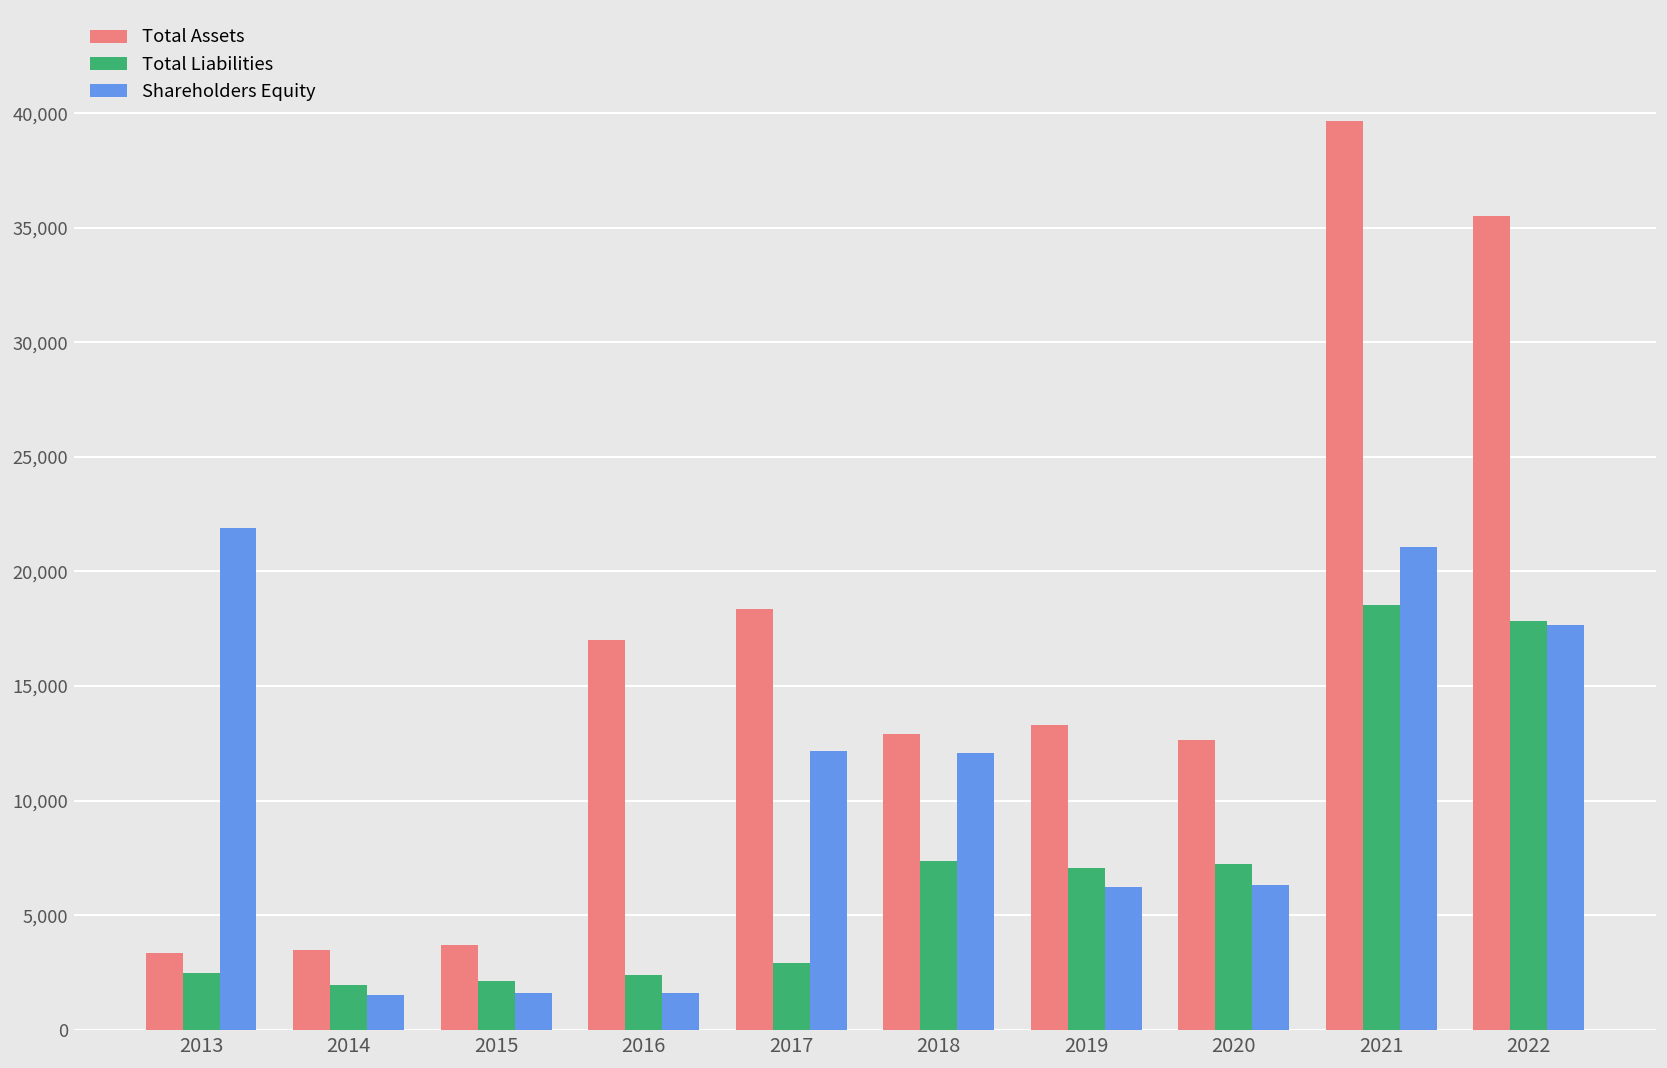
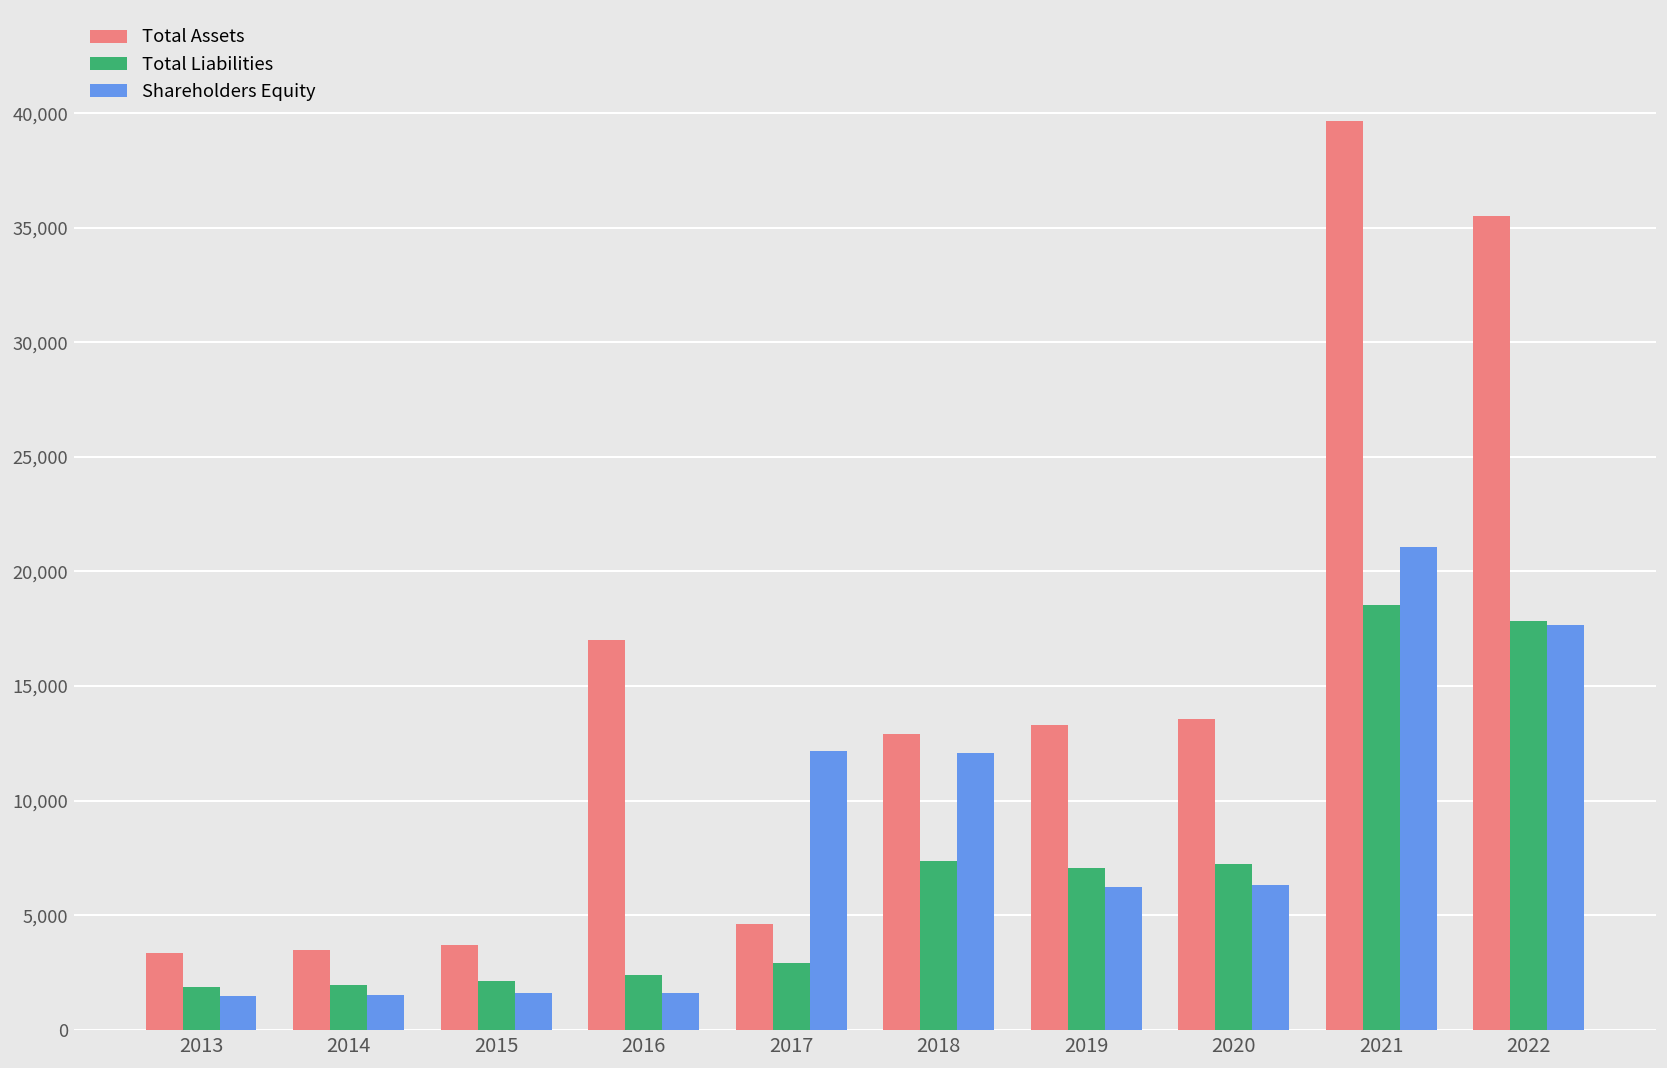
  {
    "Total Assets": {
      "2013": "3,300",
      "2014": "3,500",
      "2015": "3,700",
      "2016": "17,000",
-     "2017": "18,300",
+     "2017": "4,600",
      "2018": "12,900",
      "2019": "13,300",
-     "2020": "12,600",
+     "2020": "13,600",
      "2021": "39,700",
      "2022": "35,500"
    },
    "Total Liabilities": {
-     "2013": "2,500",
+     "2013": "1,900",
      "2014": "2,000",
      "2015": "2,100",
      "2016": "2,400",
      "2017": "2,900",
      "2018": "7,400",
      "2019": "7,100",
      "2020": "7,200",
      "2021": "18,500",
      "2022": "17,800"
    },
    "Shareholders Equity": {
-     "2013": "21,900",
+     "2013": "1,500",
      "2014": "1,500",
      "2015": "1,600",
      "2016": "1,600",
      "2017": "12,200",
      "2018": "12,100",
      "2019": "6,200",
      "2020": "6,300",
      "2021": "21,100",
      "2022": "17,700"
    }
  }
